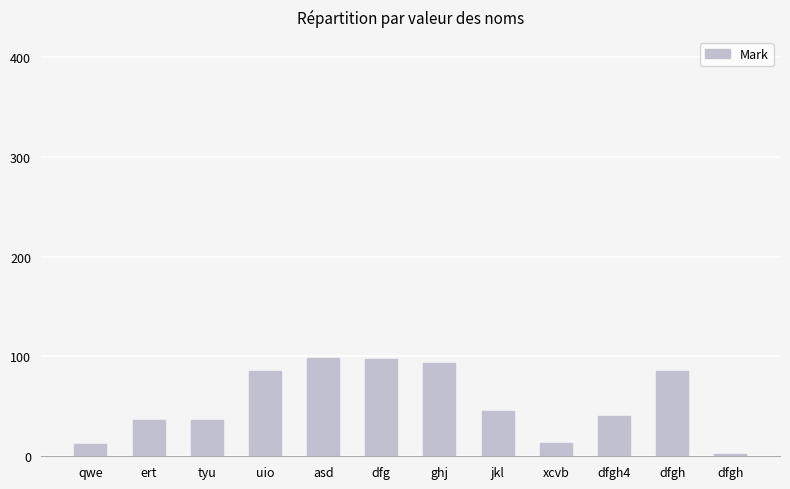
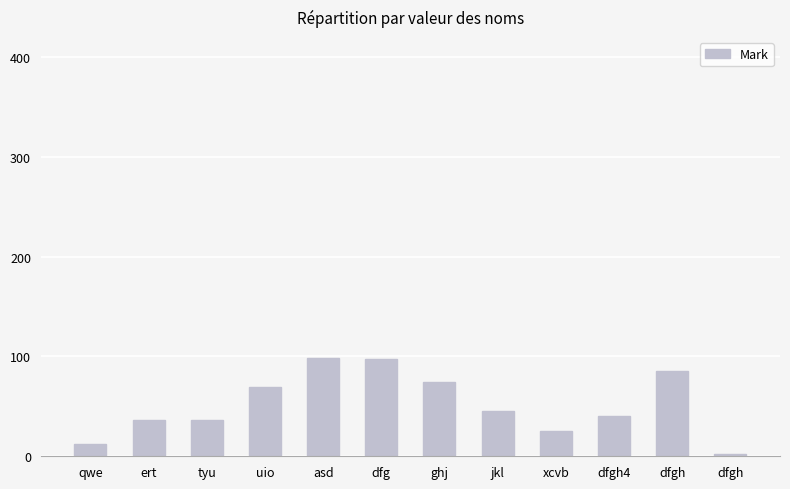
  {
    "qwe": 10,
    "ert": 40,
    "tyu": 40,
-   "uio": 90,
+   "uio": 70,
    "asd": 100,
    "dfg": 100,
-   "ghj": 90,
+   "ghj": 70,
    "jkl": 50,
-   "xcvb": 10,
+   "xcvb": 30,
    "dfgh4": 40
  }
